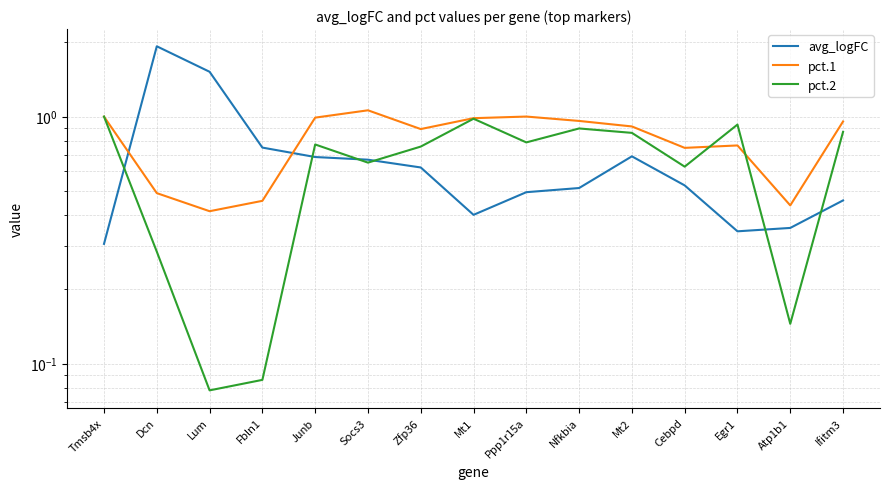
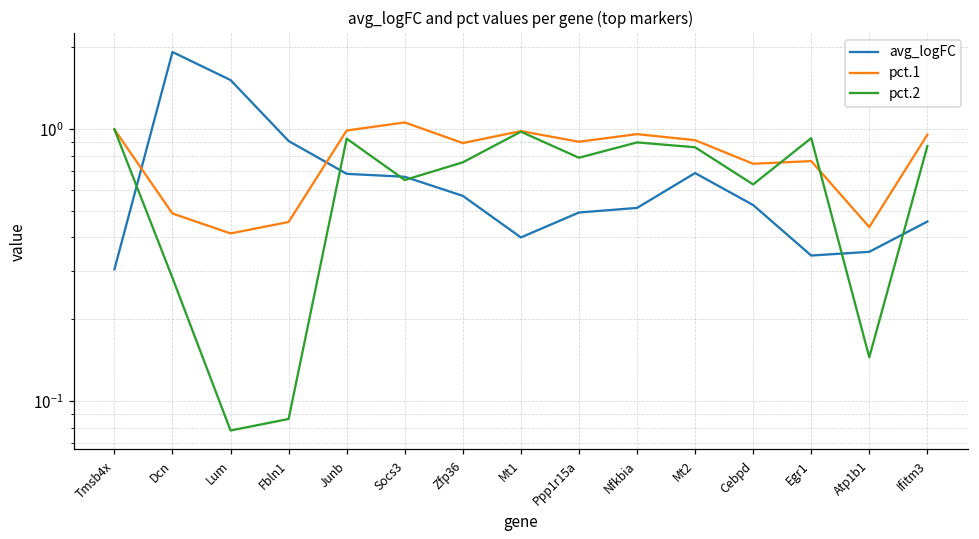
  {
    "avg_logFC": {
      "Tmsb4x": 0.31,
      "Dcn": 1.9,
      "Lum": 1.5,
-     "Fbln1": 0.75,
+     "Fbln1": 0.91,
      "Junb": 0.69,
      "Socs3": 0.67,
-     "Zfp36": 0.62,
+     "Zfp36": 0.57,
      "Mt1": 0.40,
      "Ppp1r15a": 0.49,
      "Nfkbia": 0.51,
      "Mt2": 0.69,
      "Cebpd": 0.53,
      "Egr1": 0.34,
      "Atp1b1": 0.35,
      "Ifitm3": 0.46
    },
    "pct.1": {
      "Dcn": 0.5,
      "Lum": 0.41,
      "Fbln1": 0.46,
      "Junb": 1.0,
      "Socs3": 1.06,
      "Zfp36": 0.9,
-     "Ppp1r15a": 1.0,
+     "Ppp1r15a": 0.9,
      "Nfkbia": 0.96,
      "Mt2": 0.9,
      "Cebpd": 0.75,
      "Egr1": 0.76,
      "Atp1b1": 0.44,
      "Ifitm3": 0.96
    },
    "pct.2": {
      "Dcn": 0.28,
      "Lum": 0.078,
      "Fbln1": 0.086,
-     "Junb": 0.77,
+     "Junb": 0.92,
      "Socs3": 0.65,
      "Zfp36": 0.76,
      "Ppp1r15a": 0.79,
      "Nfkbia": 0.90,
      "Mt2": 0.86,
      "Cebpd": 0.63,
      "Egr1": 0.93,
      "Atp1b1": 0.15,
      "Ifitm3": 0.87
    }
  }
